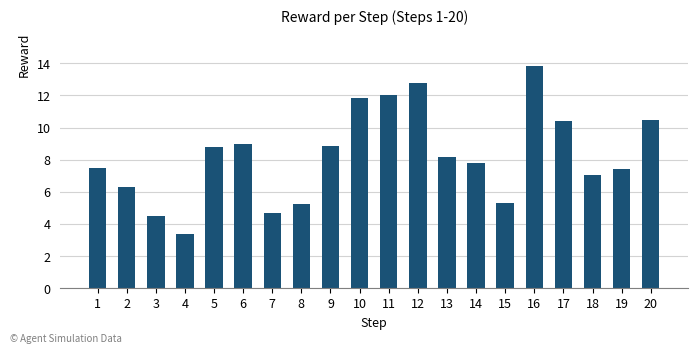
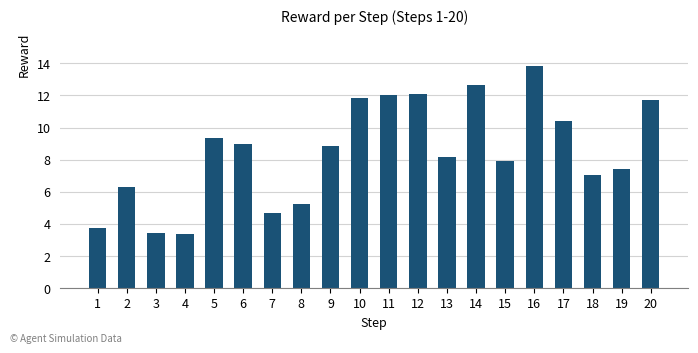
  {
-   "1": 7.5,
+   "1": 3.8,
    "2": 6.3,
-   "3": 4.5,
+   "3": 3.4,
    "4": 3.4,
-   "5": 8.8,
+   "5": 9.4,
    "6": 9.0,
    "7": 4.7,
    "8": 5.2,
    "9": 8.9,
    "10": 11.9,
    "11": 12.1,
-   "12": 12.8,
+   "12": 12.1,
    "13": 8.2,
-   "14": 7.8,
-   "15": 5.3,
+   "14": 12.6,
+   "15": 7.9,
    "16": 13.9,
    "17": 10.4,
    "18": 7.1,
    "19": 7.4,
-   "20": 10.5
+   "20": 11.7
  }
